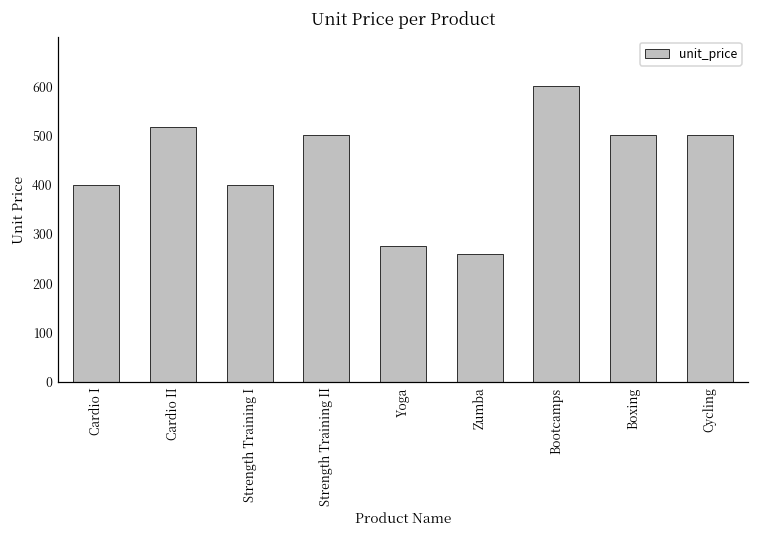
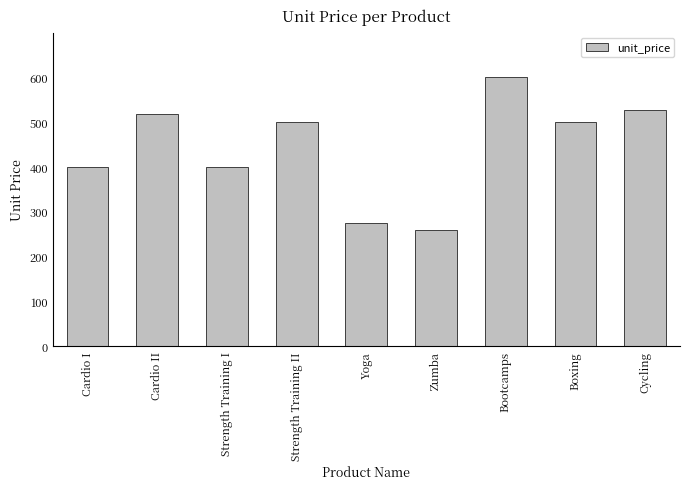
  {
    "Cardio I": 400,
    "Cardio II": 520,
    "Strength Training I": 400,
    "Strength Training II": 500,
    "Yoga": 280,
    "Zumba": 260,
    "Bootcamps": 600,
    "Boxing": 500,
-   "Cycling": 500
+   "Cycling": 530
  }
